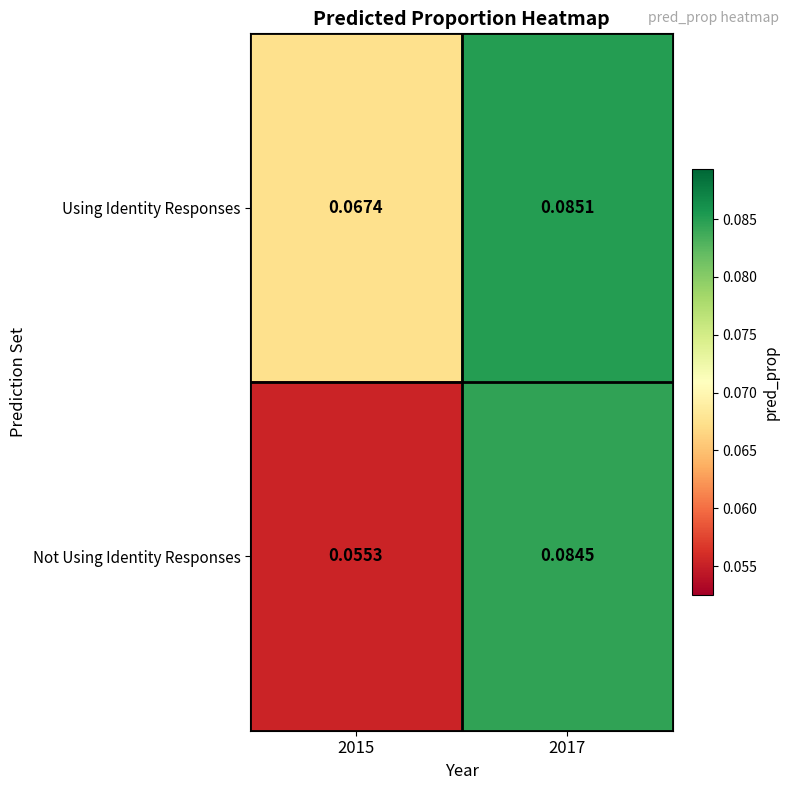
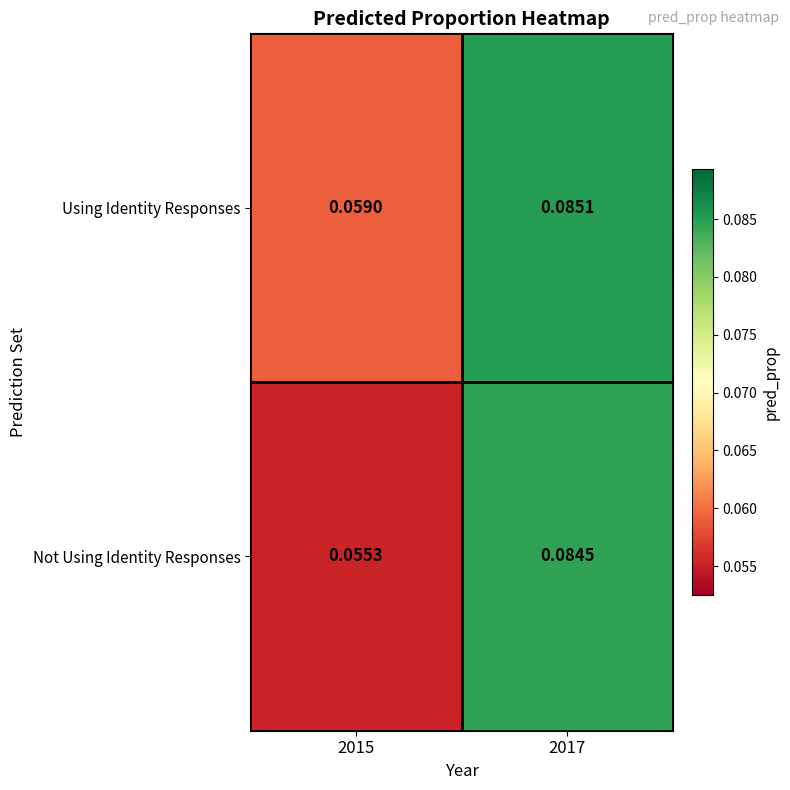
  {
    "Using Identity Responses": {
-     "2015": 0.0674,
+     "2015": 0.0590,
      "2017": 0.0851
    },
    "Not Using Identity Responses": {
      "2015": 0.0553,
      "2017": 0.0845
    }
  }
